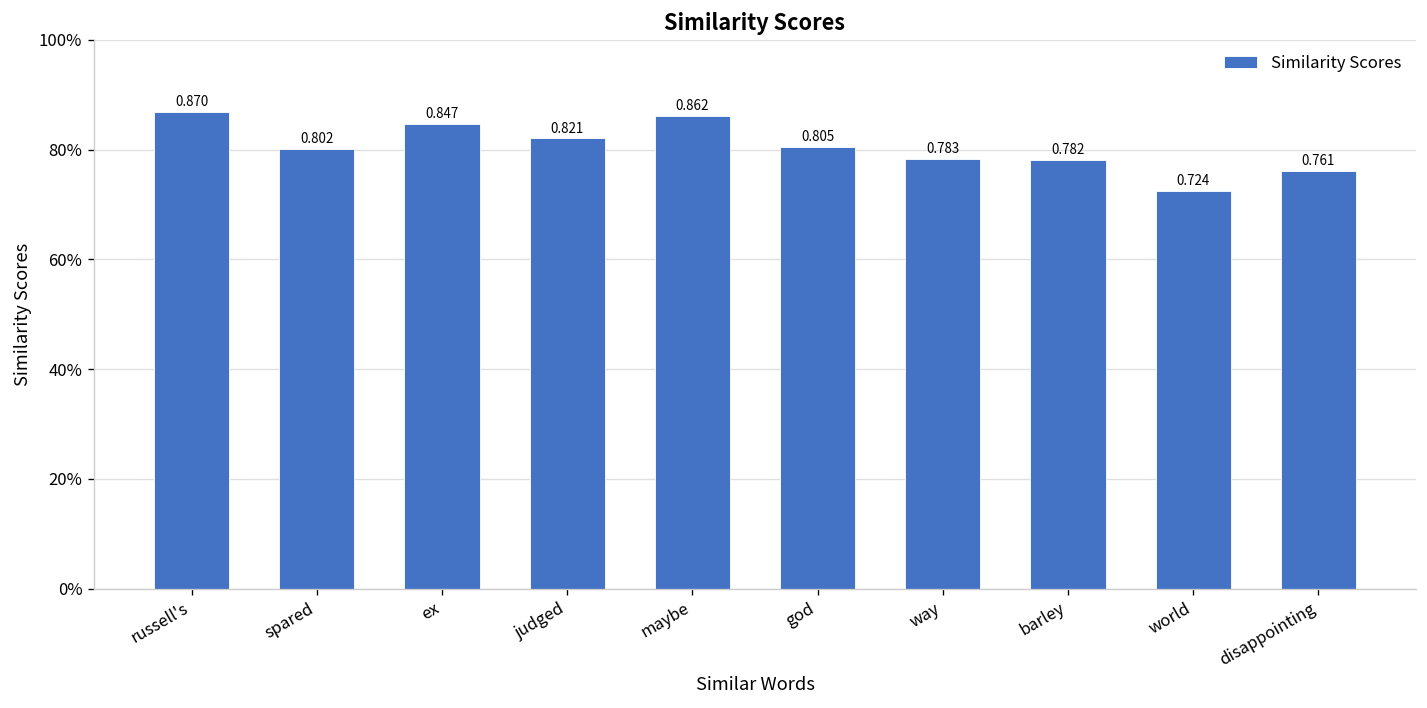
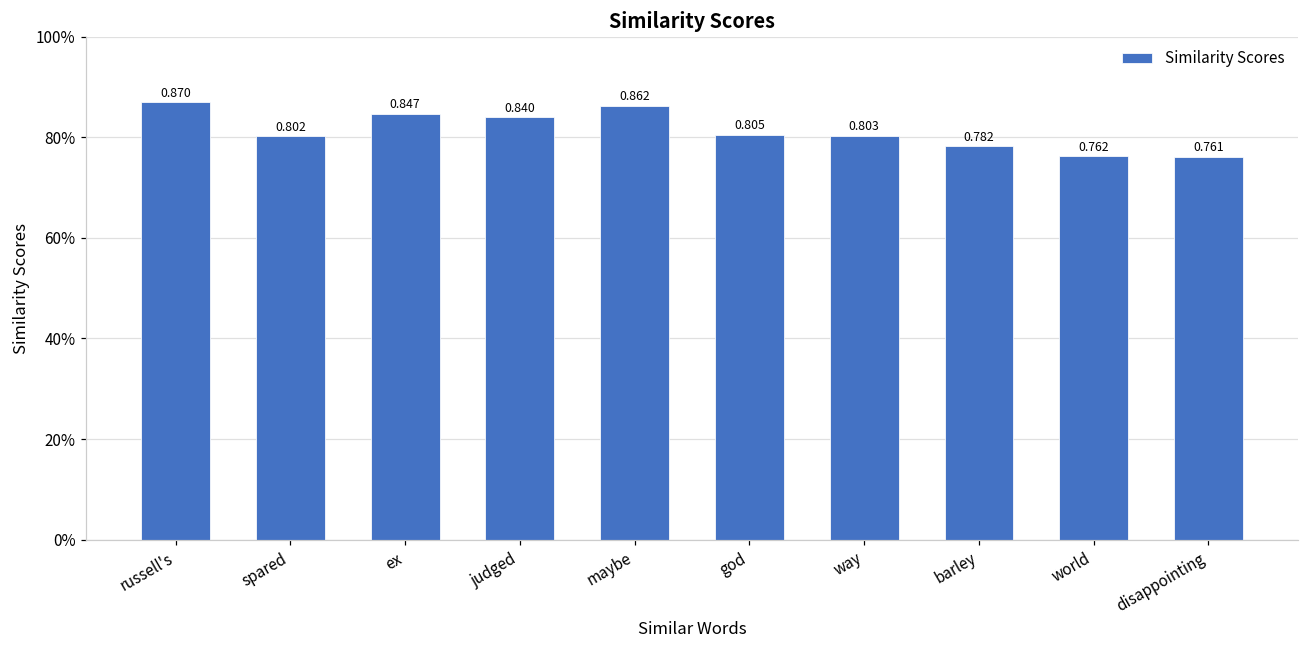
  {
    "russell's": 0.870,
    "spared": 0.802,
    "ex": 0.847,
-   "judged": 0.821,
+   "judged": 0.840,
    "maybe": 0.862,
    "god": 0.805,
-   "way": 0.783,
+   "way": 0.803,
    "barley": 0.782,
-   "world": 0.724,
+   "world": 0.762,
    "disappointing": 0.761
  }
